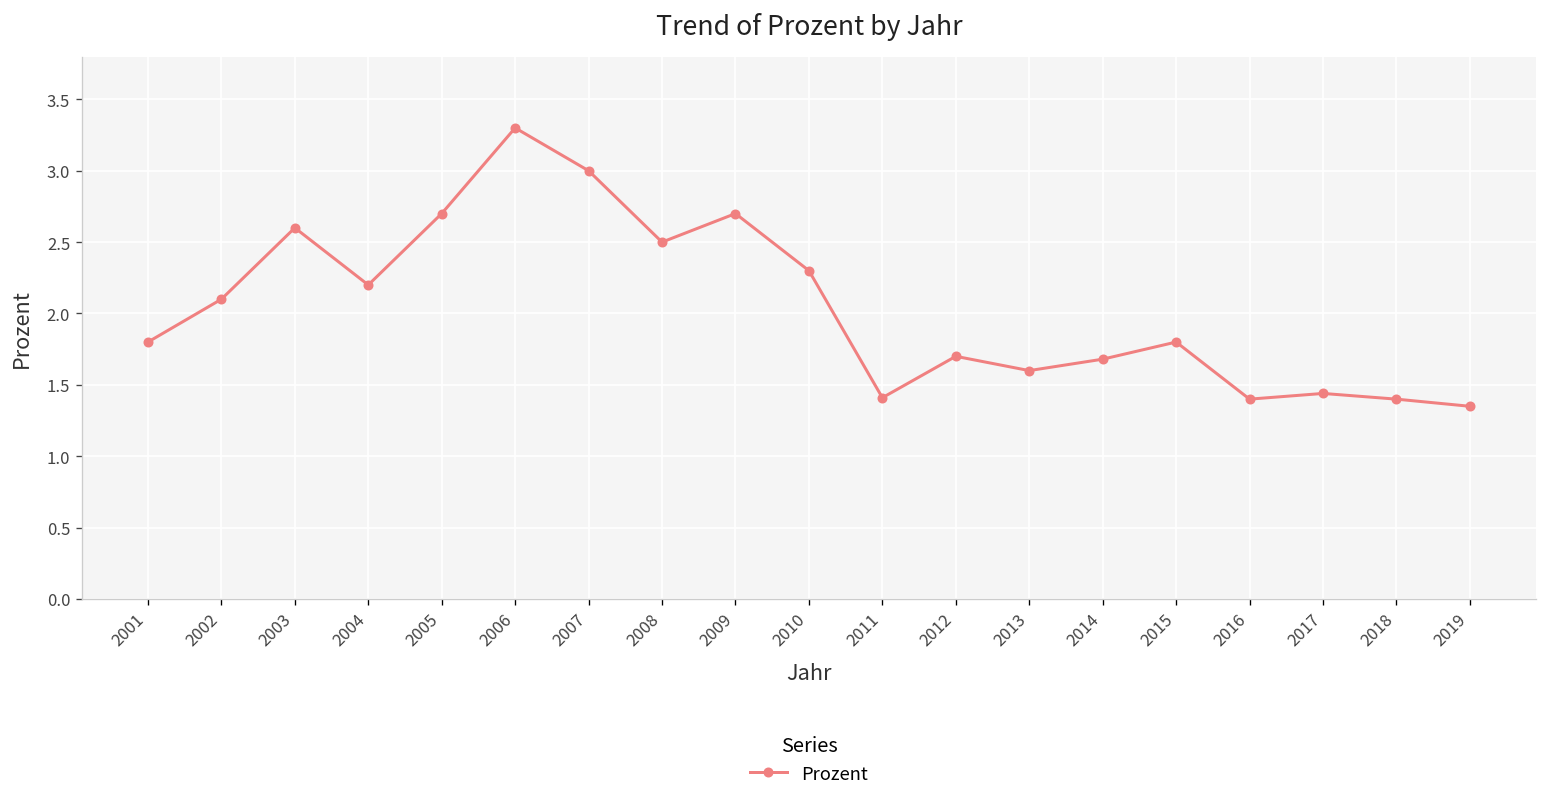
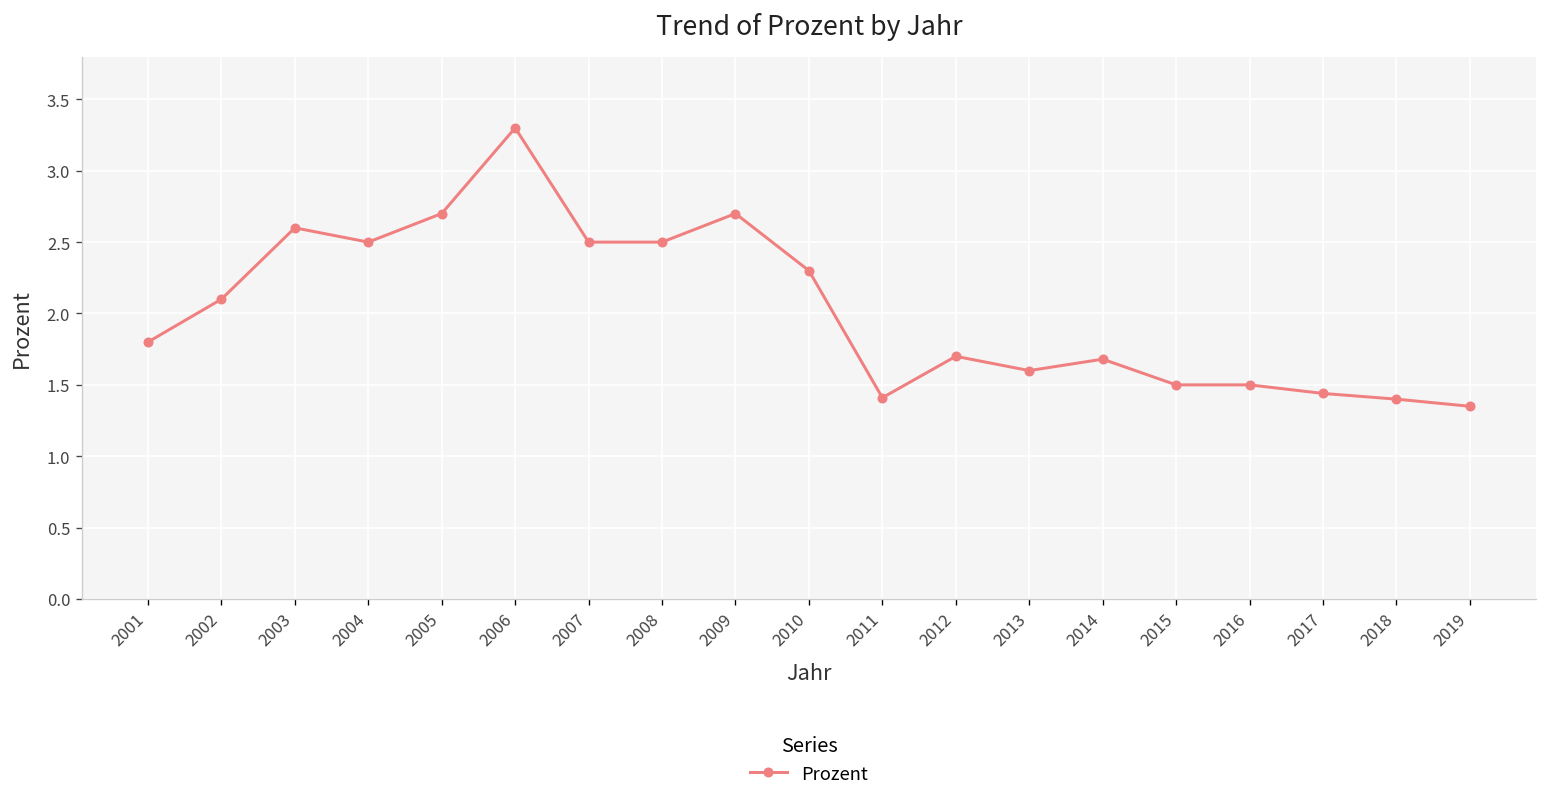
  {
    "2001": 1.8,
    "2002": 2.1,
    "2003": 2.6,
-   "2004": 2.2,
+   "2004": 2.5,
    "2005": 2.7,
    "2006": 3.3,
-   "2007": 3.0,
+   "2007": 2.5,
    "2008": 2.5,
    "2009": 2.7,
    "2010": 2.3,
    "2011": 1.4,
    "2012": 1.7,
    "2013": 1.6,
    "2014": 1.7,
-   "2015": 1.8,
-   "2016": 1.4,
+   "2015": 1.5,
+   "2016": 1.5,
    "2017": 1.44,
    "2018": 1.4,
    "2019": 1.35
  }
